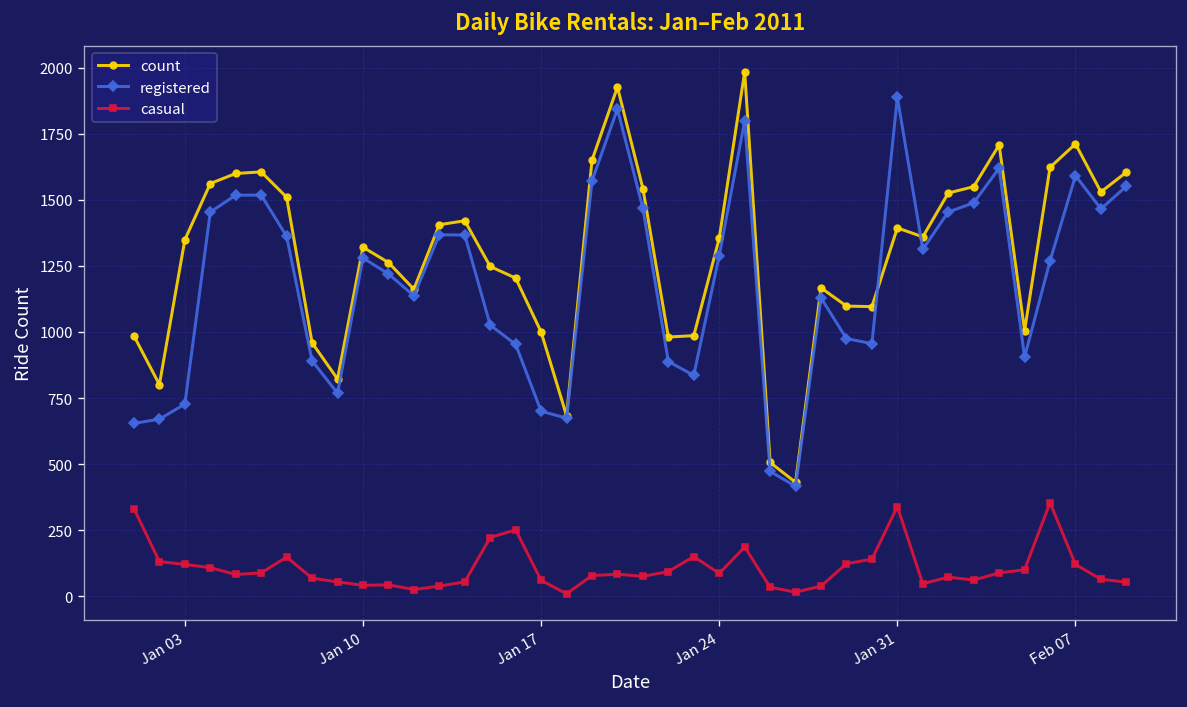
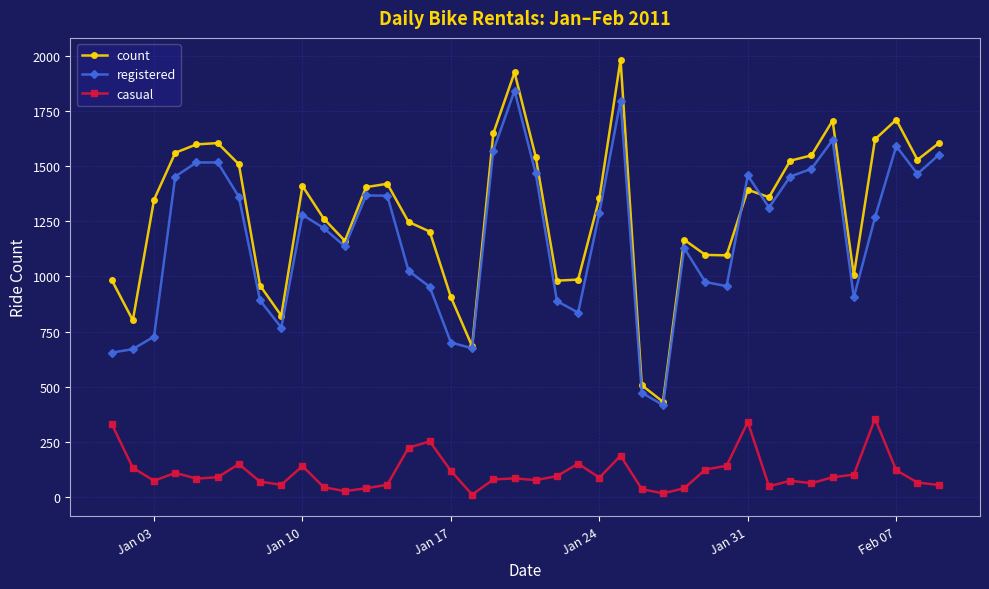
  {
    "count": {
      "Jan 03": 1350,
-     "Jan 10": 1320,
-     "Jan 17": 1000,
+     "Jan 10": 1410,
+     "Jan 17": 910,
      "Jan 24": 1360,
      "Jan 31": 1390,
      "Feb 07": 1710
    },
    "registered": {
      "Jan 03": 730,
      "Jan 10": 1280,
      "Jan 17": 700,
      "Jan 24": 1290,
-     "Jan 31": 1890,
+     "Jan 31": 1460,
      "Feb 07": 1590
    },
    "casual": {
-     "Jan 03": 120,
-     "Jan 10": 40,
-     "Jan 17": 60,
+     "Jan 03": 70,
+     "Jan 10": 140,
+     "Jan 17": 120,
      "Jan 24": 90,
      "Jan 31": 340,
      "Feb 07": 120
    }
  }
